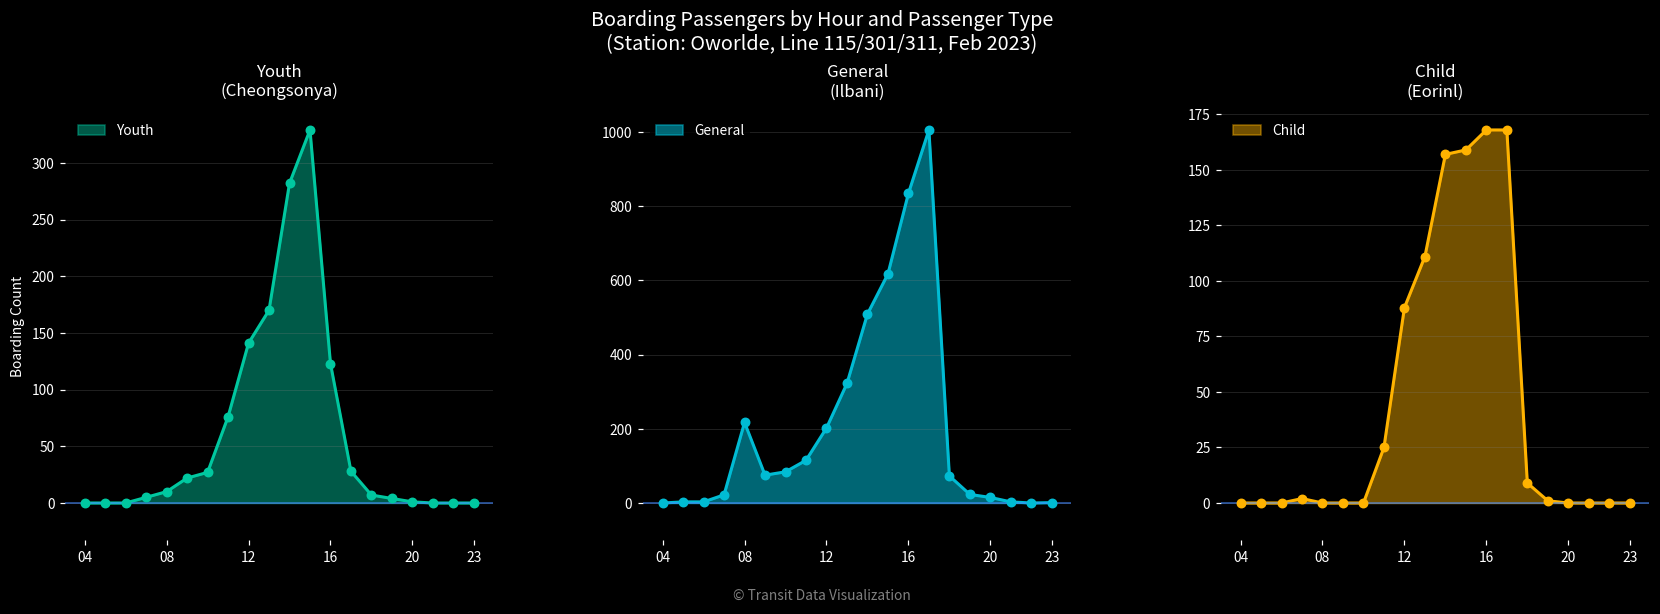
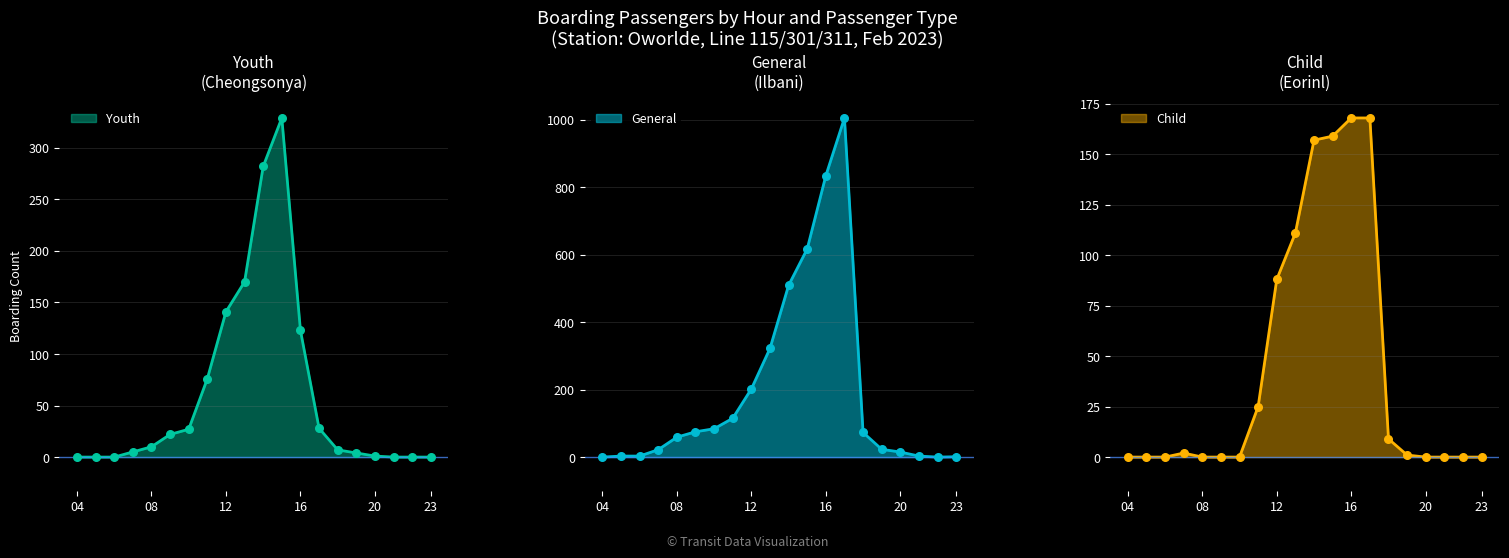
  {
    "Youth (Cheongsonya)": {
      "04": 0,
      "08": 10,
      "12": 141,
      "16": 123,
      "20": 1,
      "23": 0
    },
    "General (Ilbani)": {
      "04": 0,
-     "08": 220,
+     "08": 60,
      "12": 200,
      "16": 830,
      "20": 20,
      "23": 0
    },
    "Child (Eorinl)": {
      "04": 0,
      "08": 0,
      "12": 88,
      "16": 168,
      "20": 0,
      "23": 0
    }
  }
